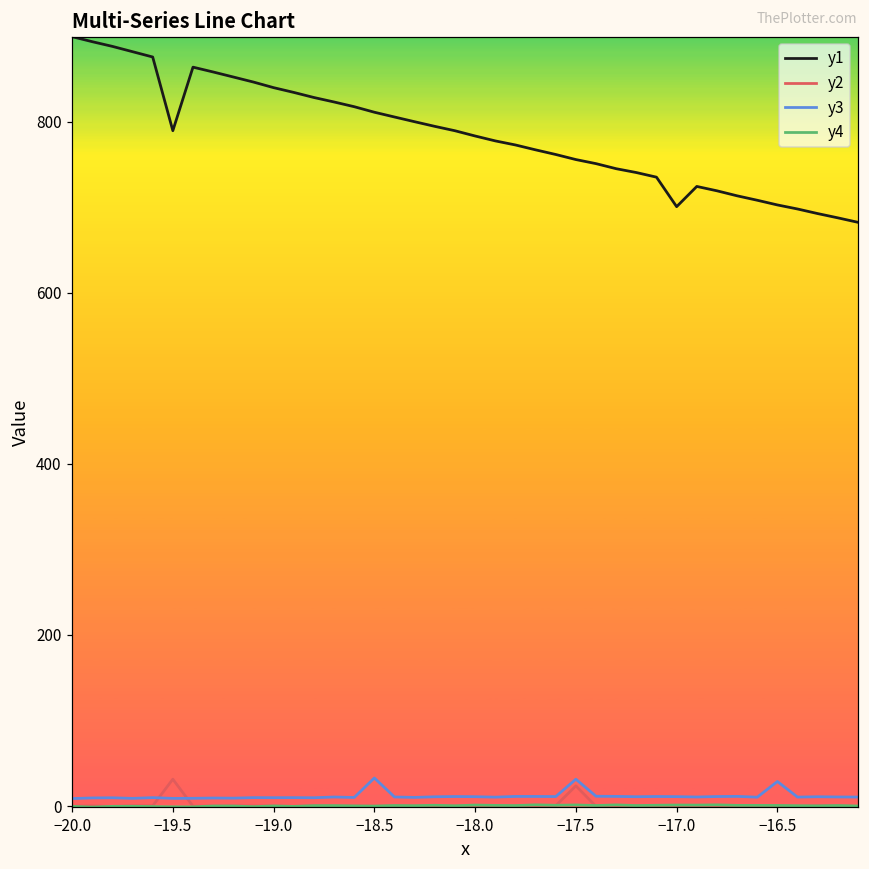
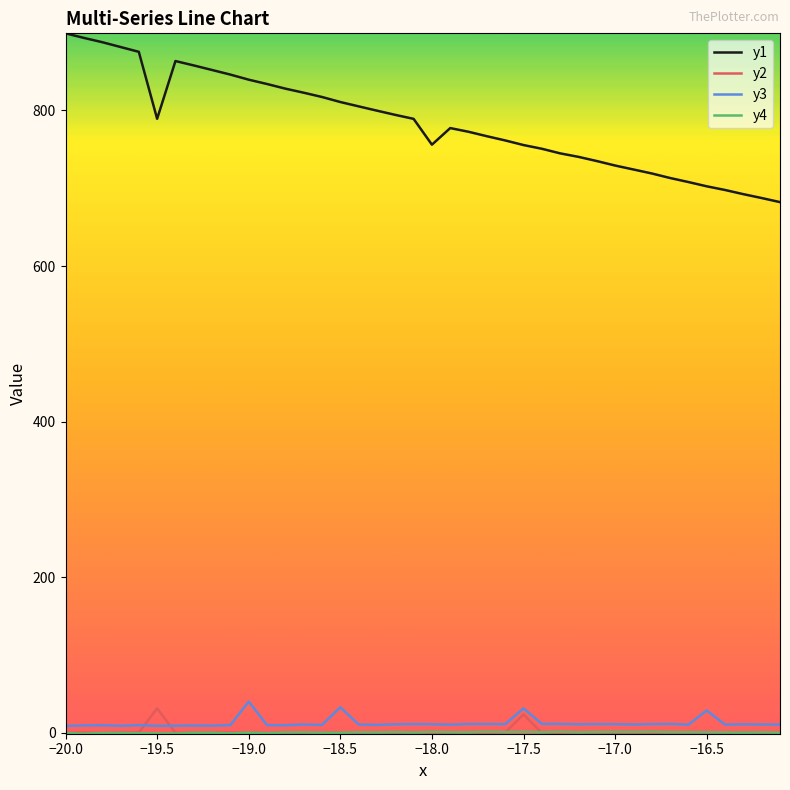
  {
    "y1": {
      "−20.0": 900,
      "−19.5": 790,
      "−19.0": 840,
      "−18.5": 810,
-     "−18.0": 780,
+     "−18.0": 760,
      "−17.5": 760,
-     "−17.0": 700,
+     "−17.0": 730,
      "−16.5": 700
    },
    "y2": {
      "−19.5": 30,
      "−17.5": 20
    },
    "y3": {
      "−20.0": 10,
      "−19.5": 10,
-     "−19.0": 10,
+     "−19.0": 40,
      "−18.5": 30,
      "−18.0": 10,
      "−17.5": 30,
      "−17.0": 10,
      "−16.5": 30
    },
    "y4": {
      "−19.5": 0,
      "−17.5": 0
    }
  }
